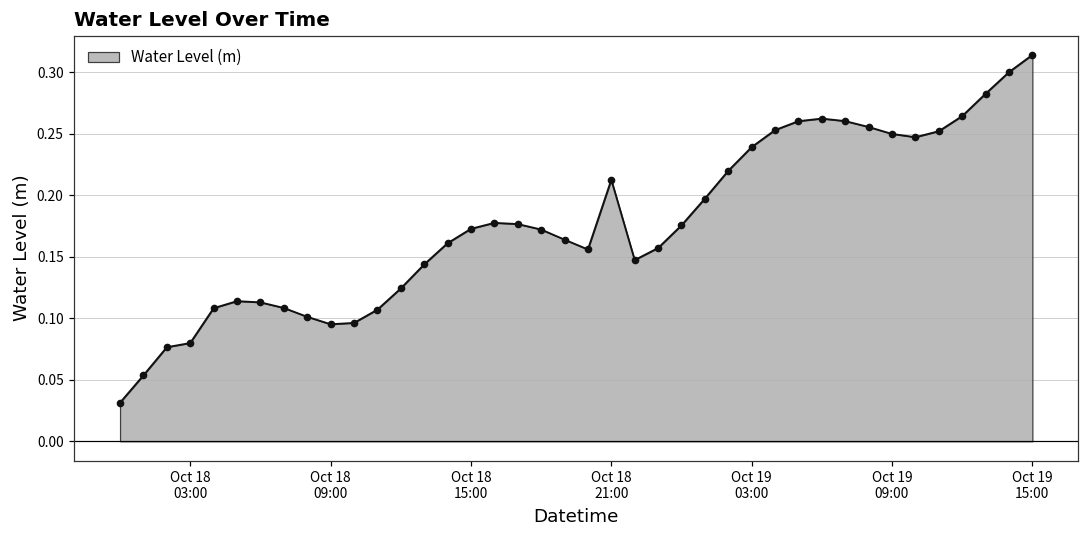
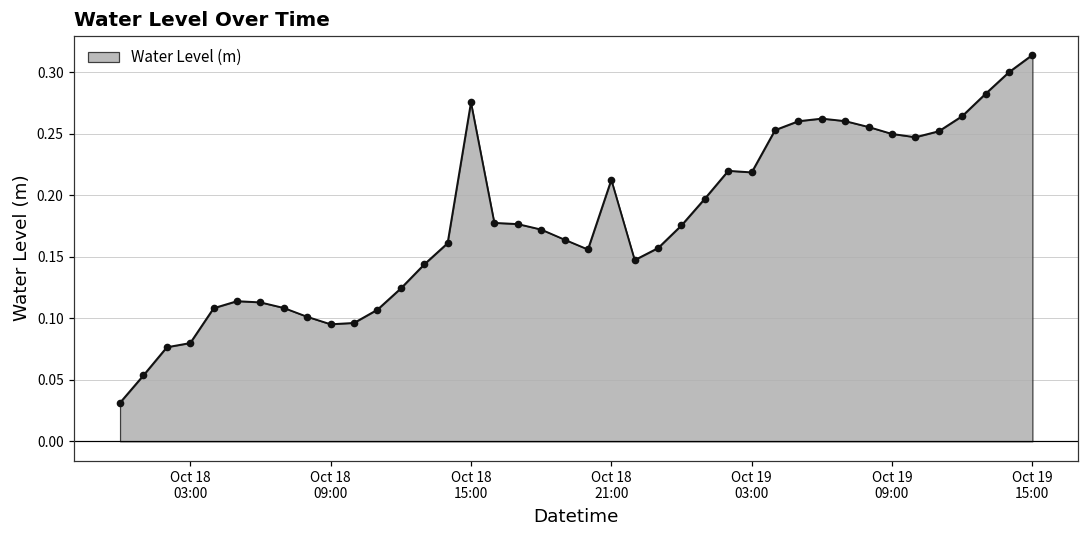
  {
    "Oct 18 03:00": 0.080,
    "Oct 18 09:00": 0.095,
-   "Oct 18 15:00": 0.173,
+   "Oct 18 15:00": 0.276,
    "Oct 18 21:00": 0.213,
-   "Oct 19 03:00": 0.239,
+   "Oct 19 03:00": 0.219,
    "Oct 19 09:00": 0.250,
    "Oct 19 15:00": 0.314
  }
